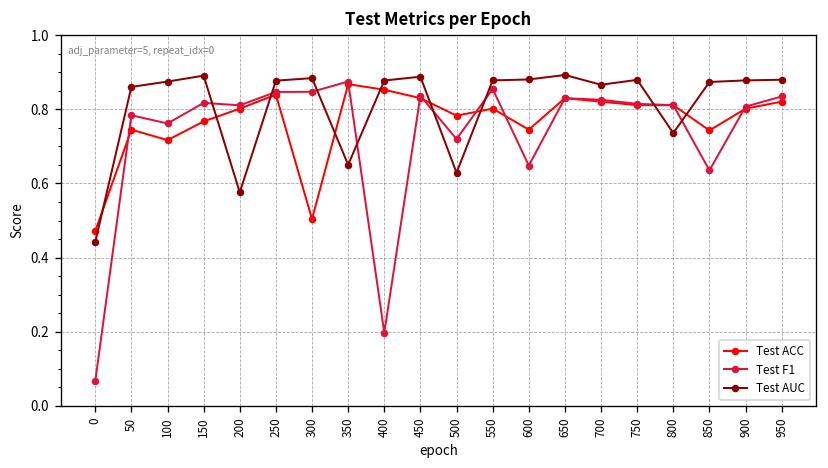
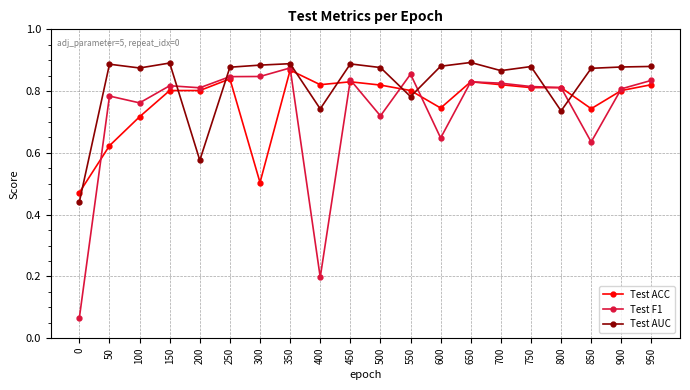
  {
    "Test ACC": {
      "0": 0.47,
-     "50": 0.75,
+     "50": 0.62,
      "100": 0.72,
-     "150": 0.77,
+     "150": 0.80,
      "200": 0.80,
      "300": 0.50,
-     "400": 0.85,
-     "500": 0.78,
+     "400": 0.82,
+     "500": 0.82,
      "550": 0.80,
      "600": 0.75,
      "850": 0.74,
      "950": 0.82
    },
    "Test F1": {
      "0": 0.07,
      "50": 0.78,
      "100": 0.76,
      "150": 0.82,
      "200": 0.81,
      "300": 0.85,
      "400": 0.20,
      "500": 0.72,
      "550": 0.85,
      "600": 0.65,
      "850": 0.64,
      "950": 0.83
    },
    "Test AUC": {
      "0": 0.44,
-     "50": 0.86,
+     "50": 0.89,
      "100": 0.87,
      "200": 0.58,
      "250": 0.88,
      "300": 0.88,
-     "350": 0.65,
-     "400": 0.88,
+     "350": 0.89,
+     "400": 0.74,
      "450": 0.89,
-     "500": 0.63,
-     "550": 0.88,
+     "500": 0.88,
+     "550": 0.78,
      "600": 0.88,
      "650": 0.89,
      "700": 0.87,
      "750": 0.88,
      "800": 0.74,
      "850": 0.87,
      "900": 0.88,
      "950": 0.88
    }
  }
